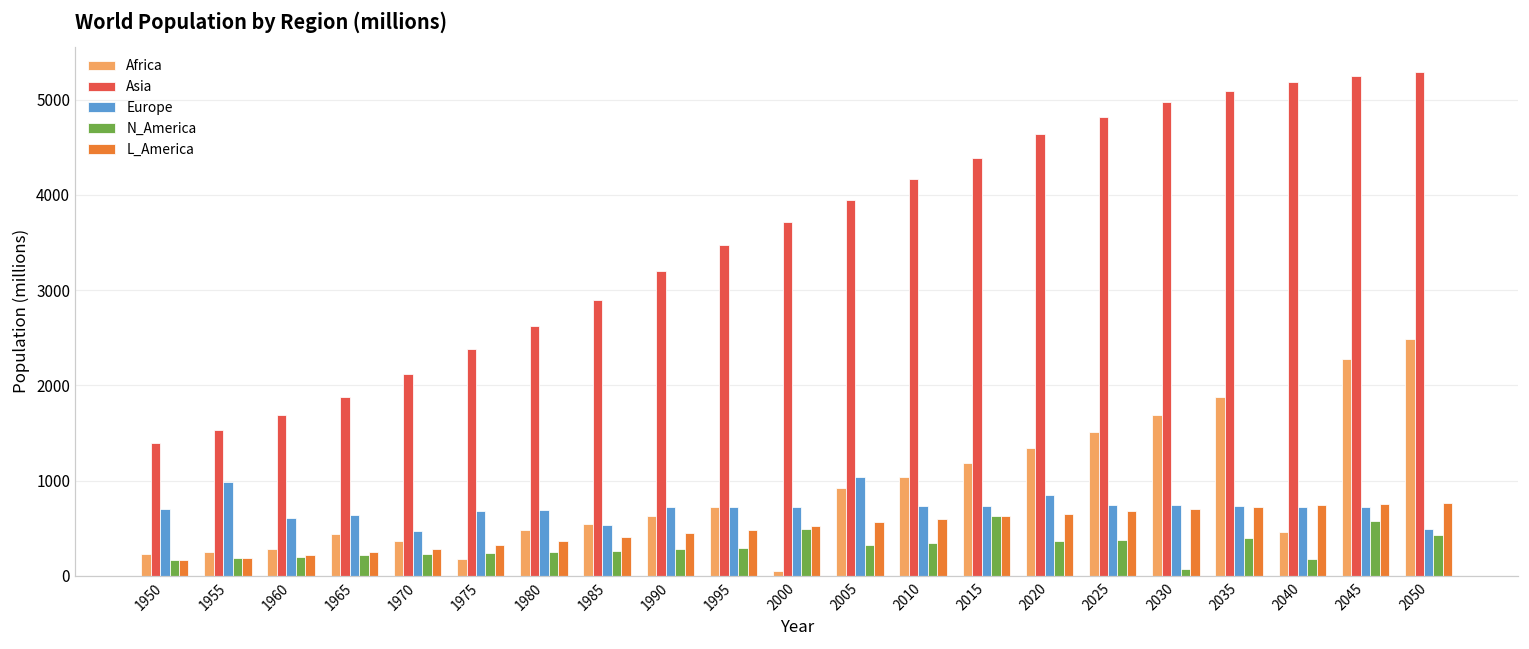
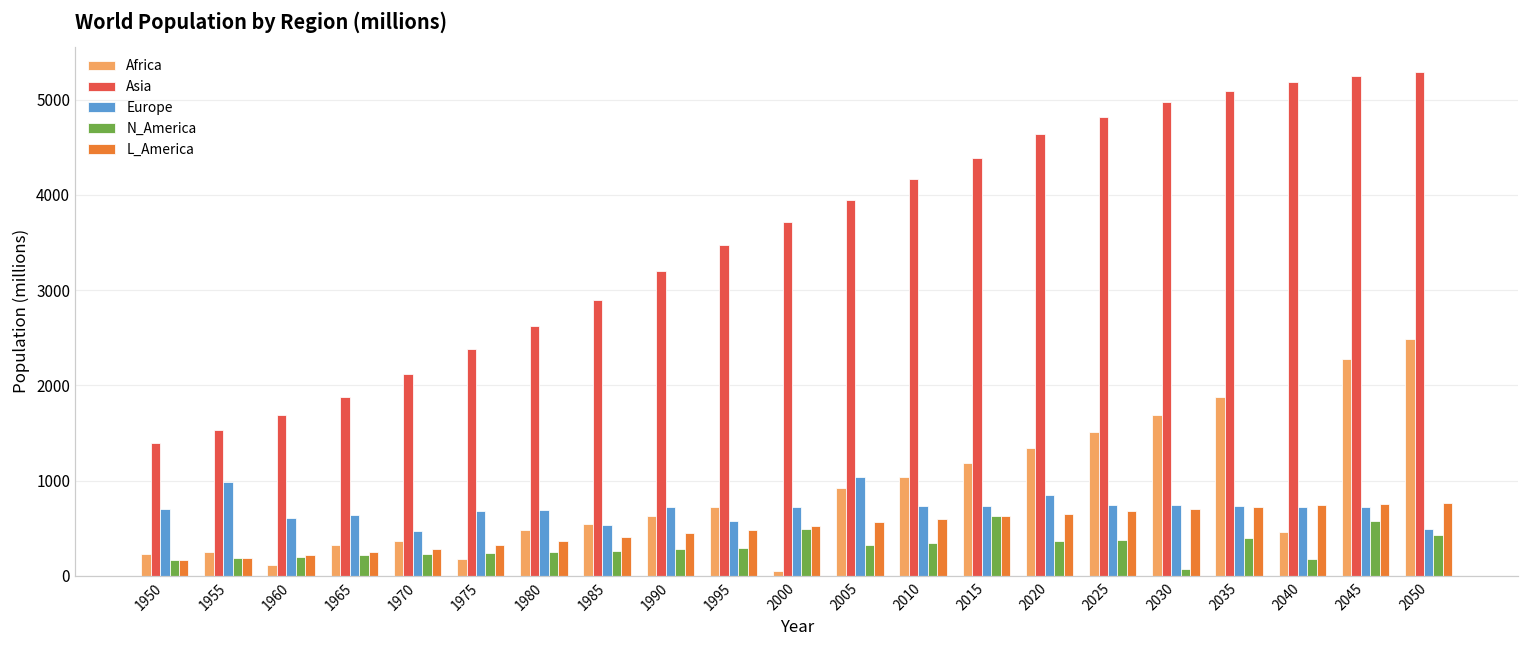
  {
    "Africa": {
      "1950": 200,
      "1955": 300,
-     "1960": 300,
-     "1965": 400,
+     "1960": 100,
+     "1965": 300,
      "1970": 400,
      "1975": 200,
      "1980": 500,
      "1985": 600,
      "1990": 600,
      "1995": 700,
      "2000": 0,
      "2005": 900,
      "2010": 1000,
      "2015": 1200,
      "2020": 1300,
      "2025": 1500,
      "2030": 1700,
      "2035": 1900,
      "2040": 500,
      "2045": 2300,
      "2050": 2500
    },
    "Europe": {
      "1950": 700,
      "1955": 1000,
      "1960": 600,
      "1965": 600,
      "1970": 500,
      "1975": 700,
      "1980": 700,
      "1985": 500,
      "1990": 700,
-     "1995": 700,
+     "1995": 600,
      "2000": 700,
      "2005": 1000,
      "2010": 700,
      "2015": 700,
      "2020": 800,
      "2025": 700,
      "2030": 700,
      "2035": 700,
      "2040": 700,
      "2045": 700,
      "2050": 500
    },
    "N_America": {
      "1950": 200,
      "1955": 200,
      "1960": 200,
      "1965": 200,
      "1970": 200,
      "1975": 200,
      "1980": 300,
      "1985": 300,
      "1990": 300,
      "1995": 300,
      "2000": 500,
      "2005": 300,
      "2010": 300,
      "2015": 600,
      "2020": 400,
      "2025": 400,
      "2030": 100,
      "2035": 400,
      "2040": 200,
      "2045": 600,
      "2050": 400
    }
  }
